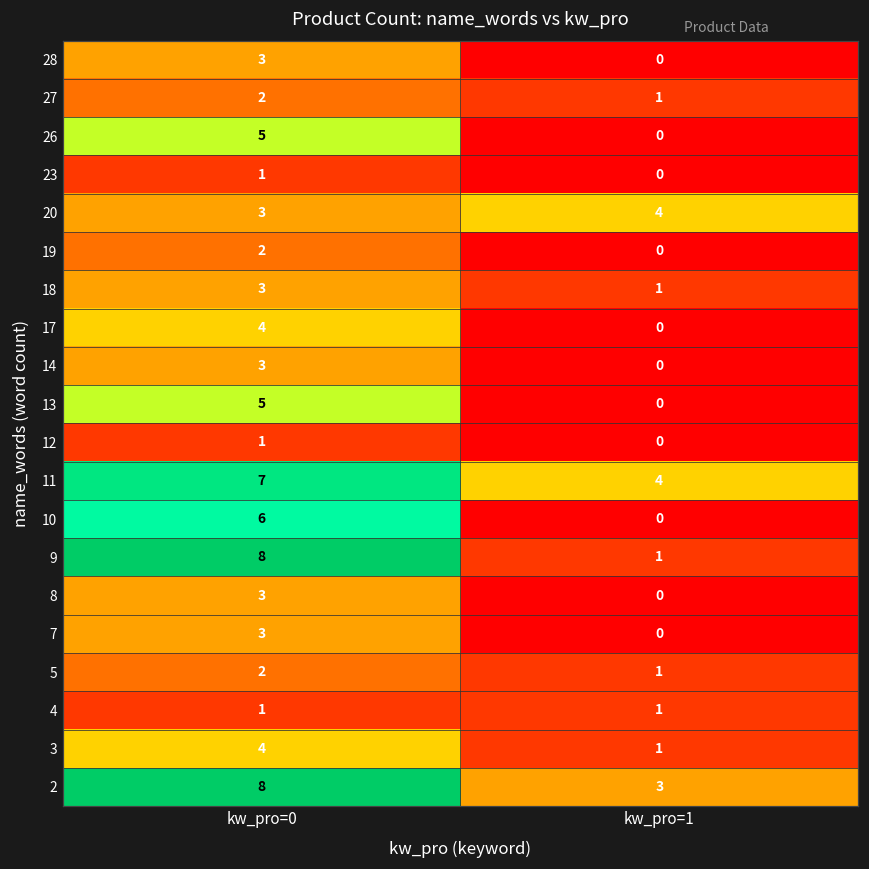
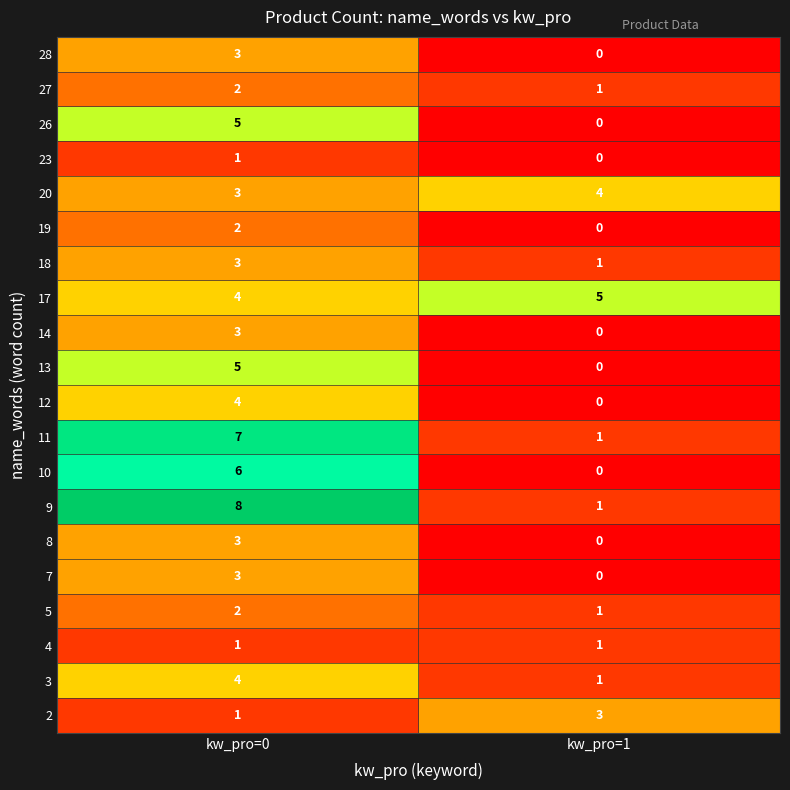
  {
    "28": {
      "kw_pro=0": 3,
      "kw_pro=1": 0
    },
    "27": {
      "kw_pro=0": 2,
      "kw_pro=1": 1
    },
    "26": {
      "kw_pro=0": 5,
      "kw_pro=1": 0
    },
    "23": {
      "kw_pro=0": 1,
      "kw_pro=1": 0
    },
    "20": {
      "kw_pro=0": 3,
      "kw_pro=1": 4
    },
    "19": {
      "kw_pro=0": 2,
      "kw_pro=1": 0
    },
    "18": {
      "kw_pro=0": 3,
      "kw_pro=1": 1
    },
    "17": {
      "kw_pro=0": 4,
-     "kw_pro=1": 0
+     "kw_pro=1": 5
    },
    "14": {
      "kw_pro=0": 3,
      "kw_pro=1": 0
    },
    "13": {
      "kw_pro=0": 5,
      "kw_pro=1": 0
    },
    "12": {
-     "kw_pro=0": 1,
+     "kw_pro=0": 4,
      "kw_pro=1": 0
    },
    "11": {
      "kw_pro=0": 7,
-     "kw_pro=1": 4
+     "kw_pro=1": 1
    },
    "10": {
      "kw_pro=0": 6,
      "kw_pro=1": 0
    },
    "9": {
      "kw_pro=0": 8,
      "kw_pro=1": 1
    },
    "8": {
      "kw_pro=0": 3,
      "kw_pro=1": 0
    },
    "7": {
      "kw_pro=0": 3,
      "kw_pro=1": 0
    },
    "5": {
      "kw_pro=0": 2,
      "kw_pro=1": 1
    },
    "4": {
      "kw_pro=0": 1,
      "kw_pro=1": 1
    },
    "3": {
      "kw_pro=0": 4,
      "kw_pro=1": 1
    },
    "2": {
-     "kw_pro=0": 8,
+     "kw_pro=0": 1,
      "kw_pro=1": 3
    }
  }
